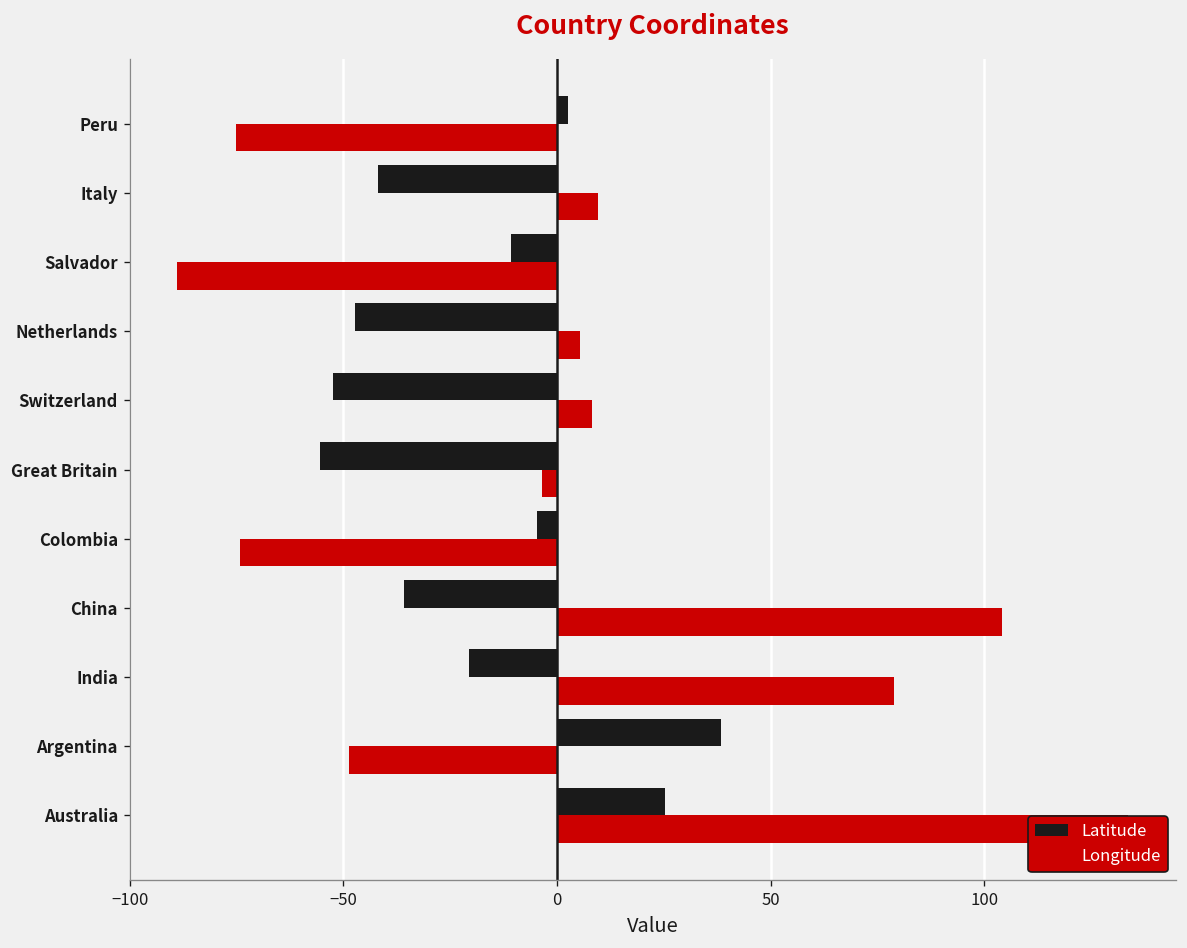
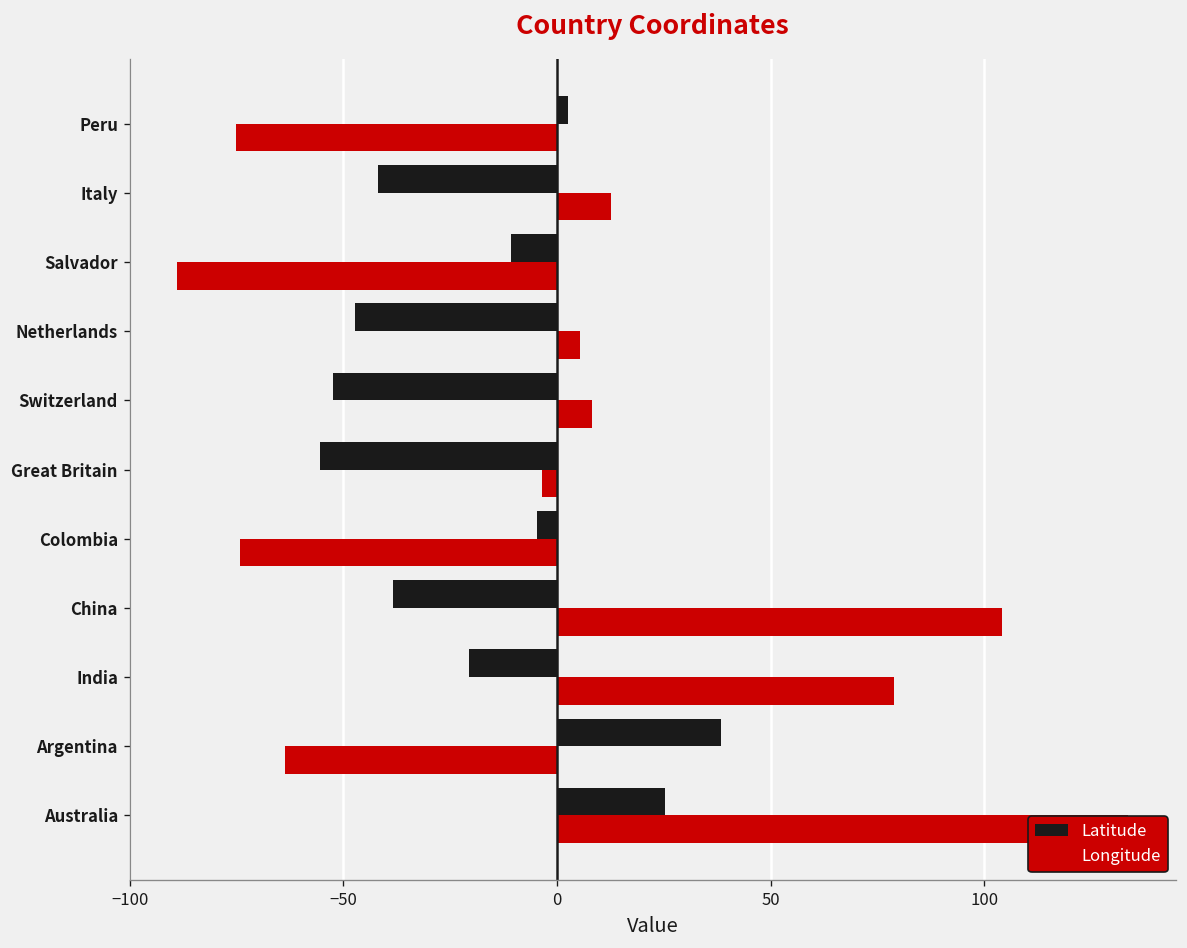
  {
    "Latitude": {
      "Peru": 3,
      "Italy": -42,
      "Salvador": -11,
      "Netherlands": -47,
      "Switzerland": -52,
      "Great Britain": -55,
      "Colombia": -5,
-     "China": -36,
+     "China": -38,
      "India": -21,
      "Argentina": 38,
      "Australia": 25
    },
    "Longitude": {
      "Peru": -75,
-     "Italy": 10,
+     "Italy": 13,
      "Salvador": -89,
      "Netherlands": 5,
      "Switzerland": 8,
      "Great Britain": -3,
      "Colombia": -74,
      "China": 104,
      "India": 79,
-     "Argentina": -49
+     "Argentina": -64
    }
  }
